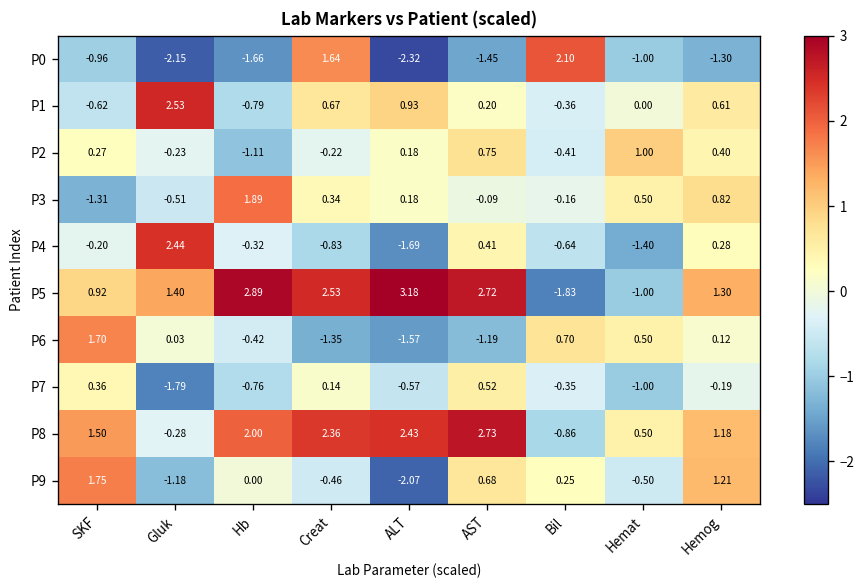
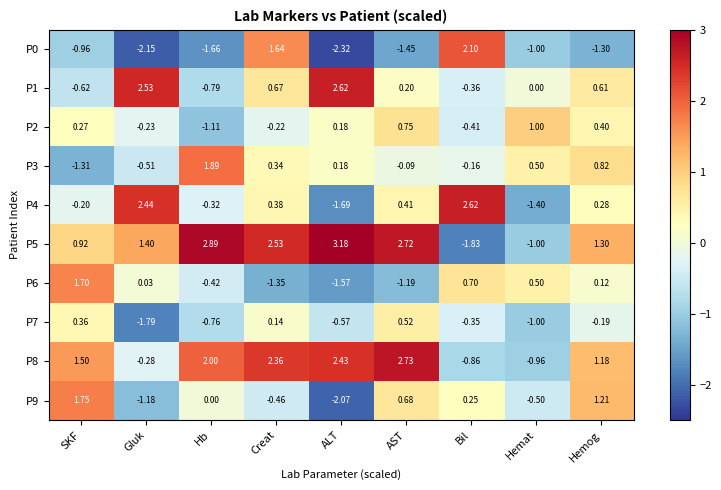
  {
    "P0": {
      "SKF": -0.96,
      "Gluk": -2.15,
      "Hb": -1.66,
      "Creat": 1.64,
      "ALT": -2.32,
      "AST": -1.45,
      "Bil": 2.10,
      "Hemat": -1.00,
      "Hemog": -1.30
    },
    "P1": {
      "SKF": -0.62,
      "Gluk": 2.53,
      "Hb": -0.79,
      "Creat": 0.67,
-     "ALT": 0.93,
+     "ALT": 2.62,
      "AST": 0.20,
      "Bil": -0.36,
      "Hemat": 0.00,
      "Hemog": 0.61
    },
    "P2": {
      "SKF": 0.27,
      "Gluk": -0.23,
      "Hb": -1.11,
      "Creat": -0.22,
      "ALT": 0.18,
      "AST": 0.75,
      "Bil": -0.41,
      "Hemat": 1.00,
      "Hemog": 0.40
    },
    "P3": {
      "SKF": -1.31,
      "Gluk": -0.51,
      "Hb": 1.89,
      "Creat": 0.34,
      "ALT": 0.18,
      "AST": -0.09,
      "Bil": -0.16,
      "Hemat": 0.50,
      "Hemog": 0.82
    },
    "P4": {
      "SKF": -0.20,
      "Gluk": 2.44,
      "Hb": -0.32,
-     "Creat": -0.83,
+     "Creat": 0.38,
      "ALT": -1.69,
      "AST": 0.41,
-     "Bil": -0.64,
+     "Bil": 2.62,
      "Hemat": -1.40,
      "Hemog": 0.28
    },
    "P5": {
      "SKF": 0.92,
      "Gluk": 1.40,
      "Hb": 2.89,
      "Creat": 2.53,
      "ALT": 3.18,
      "AST": 2.72,
      "Bil": -1.83,
      "Hemat": -1.00,
      "Hemog": 1.30
    },
    "P6": {
      "SKF": 1.70,
      "Gluk": 0.03,
      "Hb": -0.42,
      "Creat": -1.35,
      "ALT": -1.57,
      "AST": -1.19,
      "Bil": 0.70,
      "Hemat": 0.50,
      "Hemog": 0.12
    },
    "P7": {
      "SKF": 0.36,
      "Gluk": -1.79,
      "Hb": -0.76,
      "Creat": 0.14,
      "ALT": -0.57,
      "AST": 0.52,
      "Bil": -0.35,
      "Hemat": -1.00,
      "Hemog": -0.19
    },
    "P8": {
      "SKF": 1.50,
      "Gluk": -0.28,
      "Hb": 2.00,
      "Creat": 2.36,
      "ALT": 2.43,
      "AST": 2.73,
      "Bil": -0.86,
-     "Hemat": 0.50,
+     "Hemat": -0.96,
      "Hemog": 1.18
    },
    "P9": {
      "SKF": 1.75,
      "Gluk": -1.18,
      "Hb": 0.00,
      "Creat": -0.46,
      "ALT": -2.07,
      "AST": 0.68,
      "Bil": 0.25,
      "Hemat": -0.50,
      "Hemog": 1.21
    }
  }
